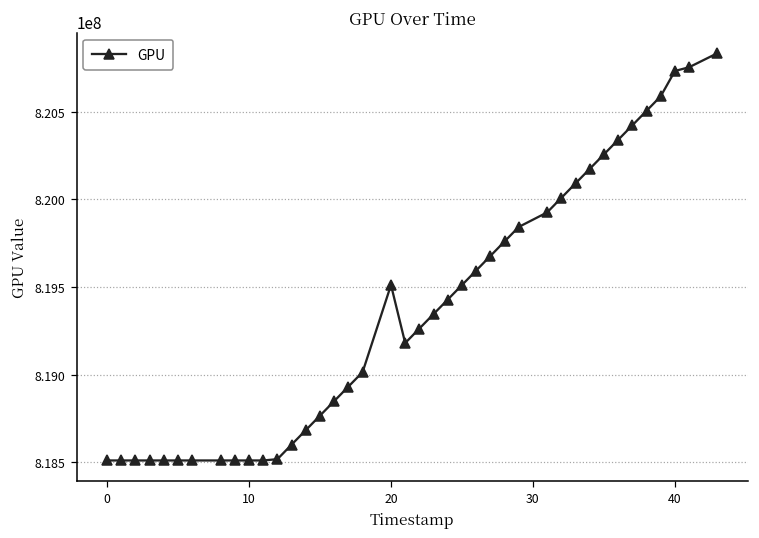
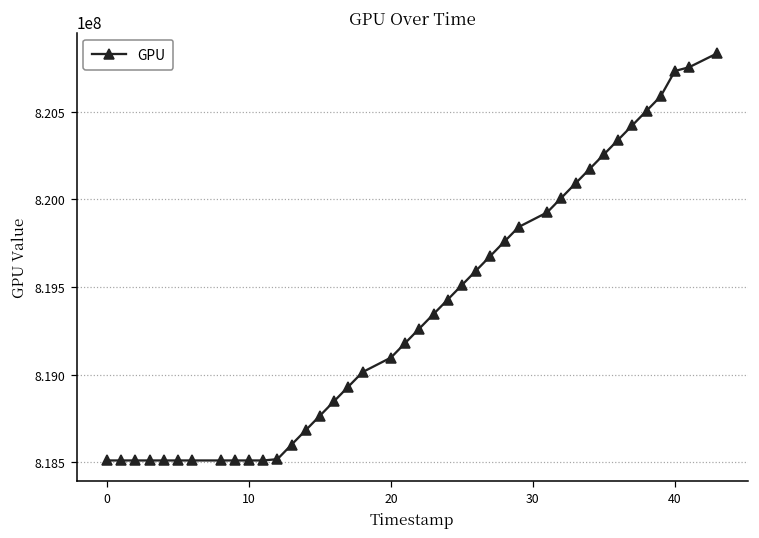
  {
    "0": 818510000,
    "10": 818510000,
-   "20": 819510000,
+   "20": 819100000,
    "40": 820730000
  }
